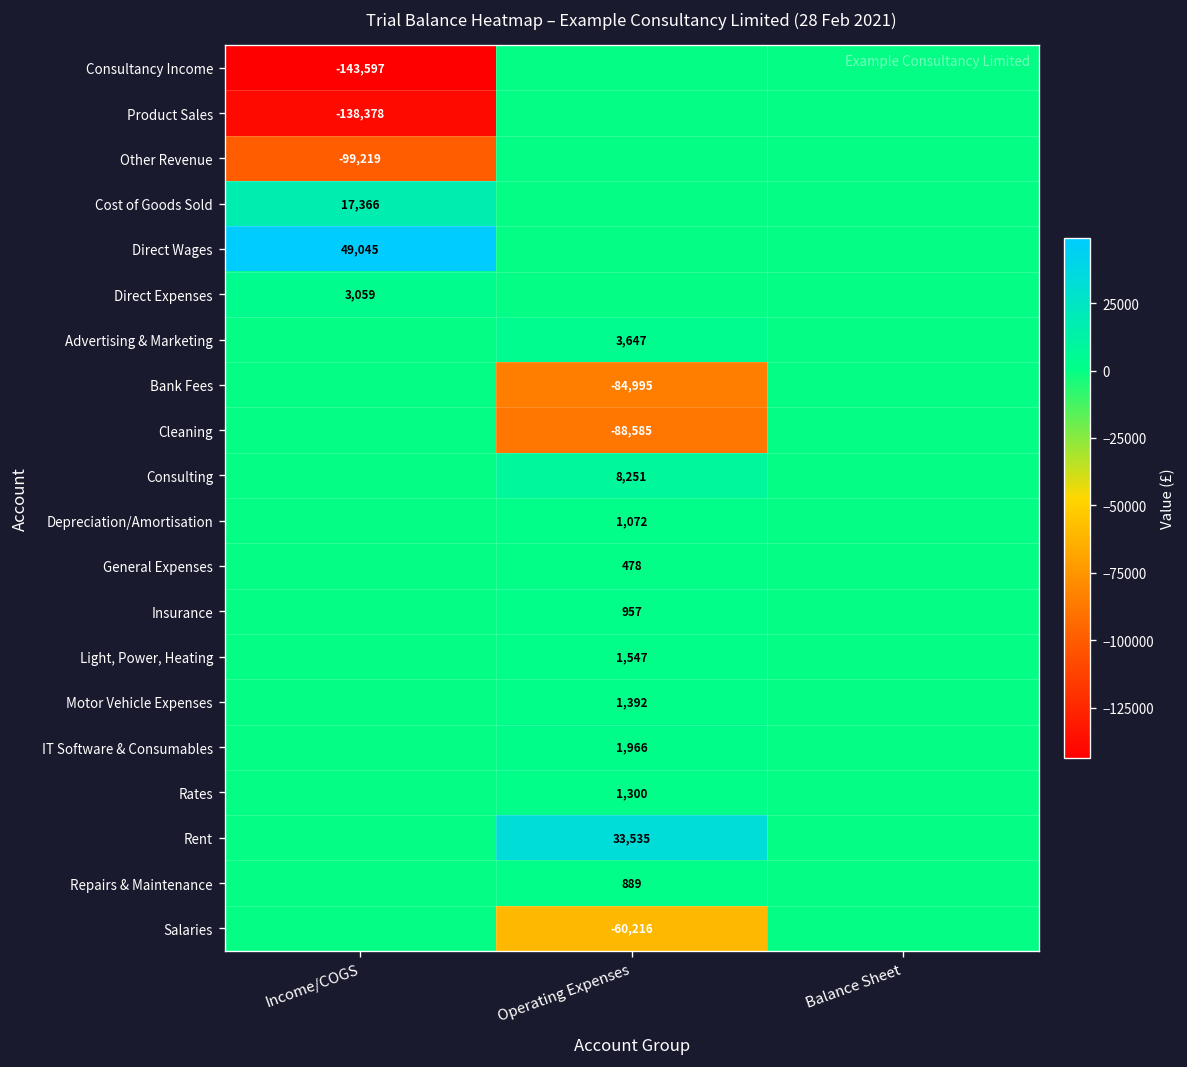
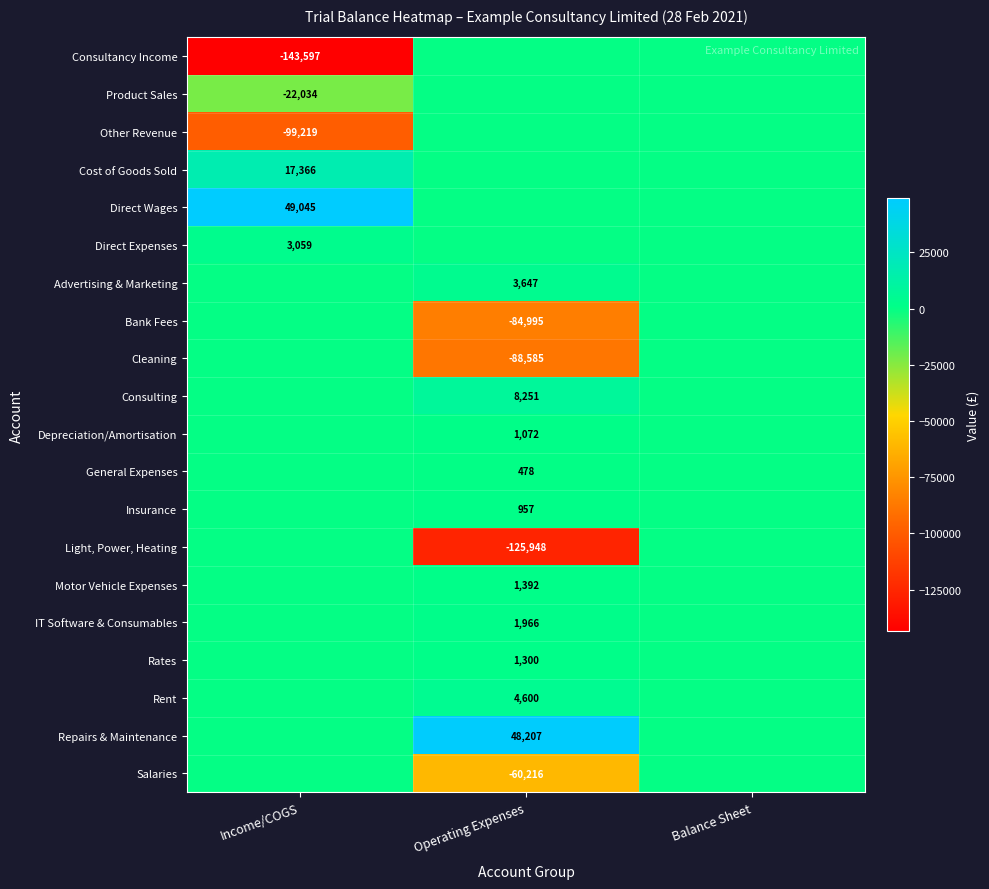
  {
    "Consultancy Income": {
      "Income/COGS": "-143,597"
    },
    "Product Sales": {
-     "Income/COGS": "-138,378"
+     "Income/COGS": "-22,034"
    },
    "Other Revenue": {
      "Income/COGS": "-99,219"
    },
    "Cost of Goods Sold": {
      "Income/COGS": "17,366"
    },
    "Direct Wages": {
      "Income/COGS": "49,045"
    },
    "Direct Expenses": {
      "Income/COGS": "3,059"
    },
    "Advertising & Marketing": {
      "Operating Expenses": "3,647"
    },
    "Bank Fees": {
      "Operating Expenses": "-84,995"
    },
    "Cleaning": {
      "Operating Expenses": "-88,585"
    },
    "Consulting": {
      "Operating Expenses": "8,251"
    },
    "Depreciation/Amortisation": {
      "Operating Expenses": "1,072"
    },
    "General Expenses": {
      "Operating Expenses": "478"
    },
    "Insurance": {
      "Operating Expenses": "957"
    },
    "Light, Power, Heating": {
-     "Operating Expenses": "1,547"
+     "Operating Expenses": "-125,948"
    },
    "Motor Vehicle Expenses": {
      "Operating Expenses": "1,392"
    },
    "IT Software & Consumables": {
      "Operating Expenses": "1,966"
    },
    "Rates": {
      "Operating Expenses": "1,300"
    },
    "Rent": {
-     "Operating Expenses": "33,535"
+     "Operating Expenses": "4,600"
    },
    "Repairs & Maintenance": {
-     "Operating Expenses": "889"
+     "Operating Expenses": "48,207"
    },
    "Salaries": {
      "Operating Expenses": "-60,216"
    }
  }
